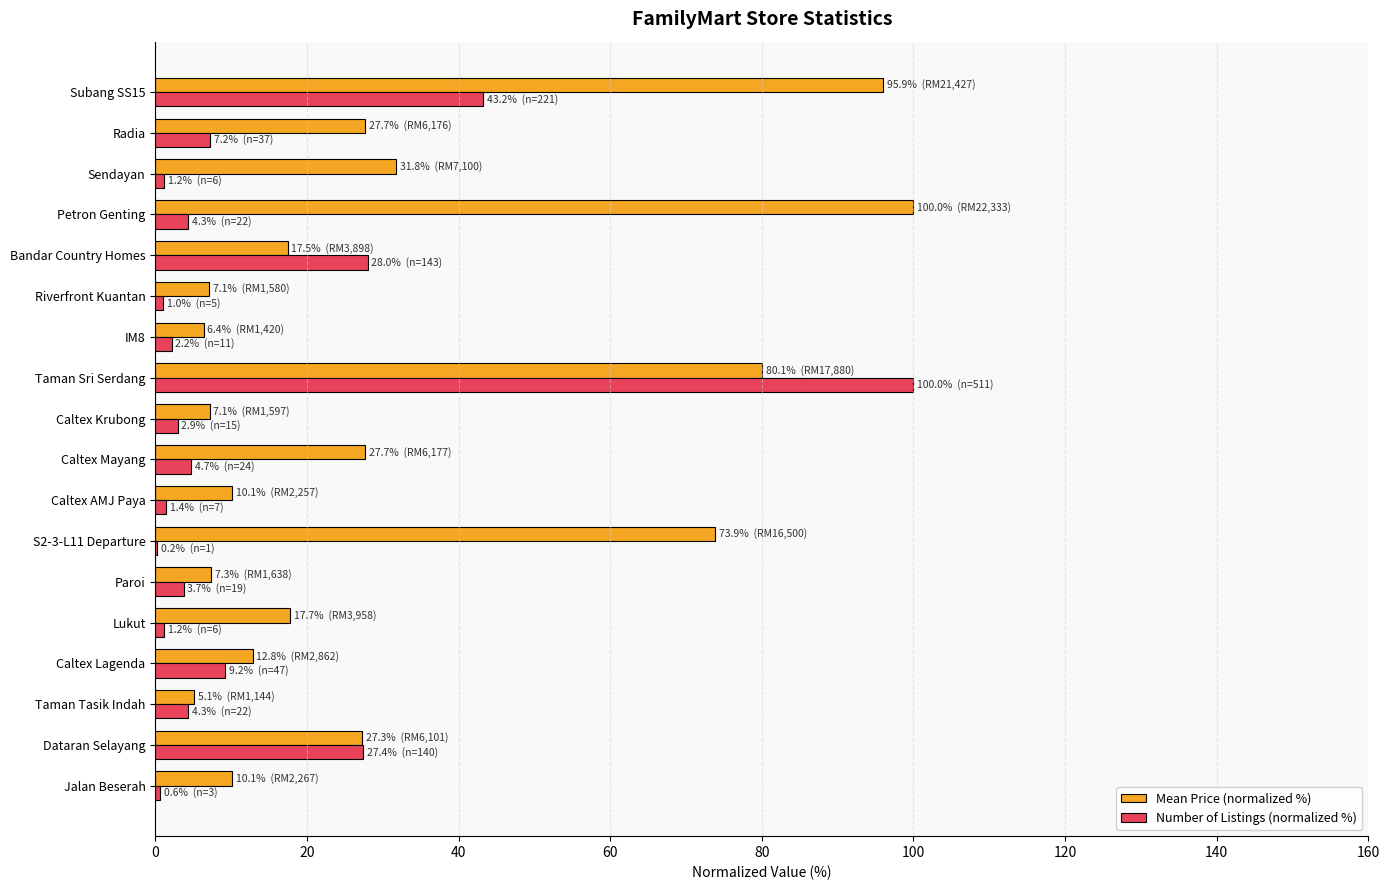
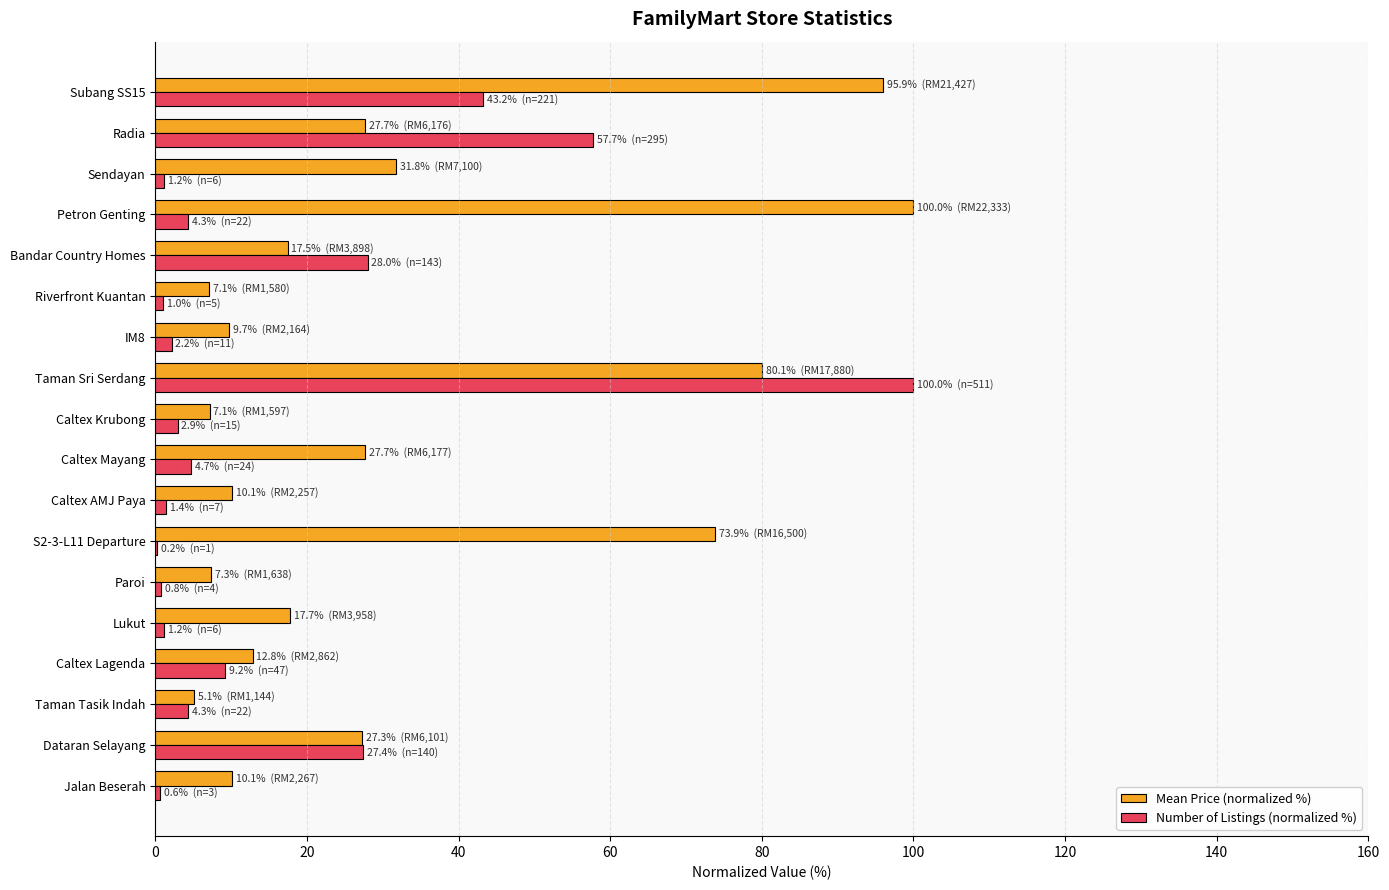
  {
    "Mean Price (normalized %)": {
      "Subang SS15": "95.9%",
      "Radia": "27.7%",
      "Sendayan": "31.8%",
      "Petron Genting": "100.0%",
      "Bandar Country Homes": "17.5%",
      "Riverfront Kuantan": "7.1%",
-     "IM8": "6.4% (RM1,420)",
+     "IM8": "9.7% (RM2,164)",
      "Taman Sri Serdang": "80.1%",
      "Caltex Krubong": "7.1%",
      "Caltex Mayang": "27.7%",
      "Caltex AMJ Paya": "10.1%",
      "S2-3-L11 Departure": "73.9%",
      "Paroi": "7.3%",
      "Lukut": "17.7%",
      "Caltex Lagenda": "12.8%",
      "Taman Tasik Indah": "5.1%",
      "Dataran Selayang": "27.3%",
      "Jalan Beserah": "10.1%"
    },
    "Number of Listings (normalized %)": {
      "Subang SS15": "43.2%",
-     "Radia": "7.2% (n=37)",
+     "Radia": "57.7% (n=295)",
      "Sendayan": "1.2%",
      "Petron Genting": "4.3%",
      "Bandar Country Homes": "28.0%",
      "Riverfront Kuantan": "1.0%",
      "IM8": "2.2%",
      "Taman Sri Serdang": "100.0%",
      "Caltex Krubong": "2.9%",
      "Caltex Mayang": "4.7%",
      "Caltex AMJ Paya": "1.4%",
      "S2-3-L11 Departure": "0.2%",
-     "Paroi": "3.7% (n=19)",
+     "Paroi": "0.8% (n=4)",
      "Lukut": "1.2%",
      "Caltex Lagenda": "9.2%",
      "Taman Tasik Indah": "4.3%",
      "Dataran Selayang": "27.4%",
      "Jalan Beserah": "0.6%"
    }
  }
